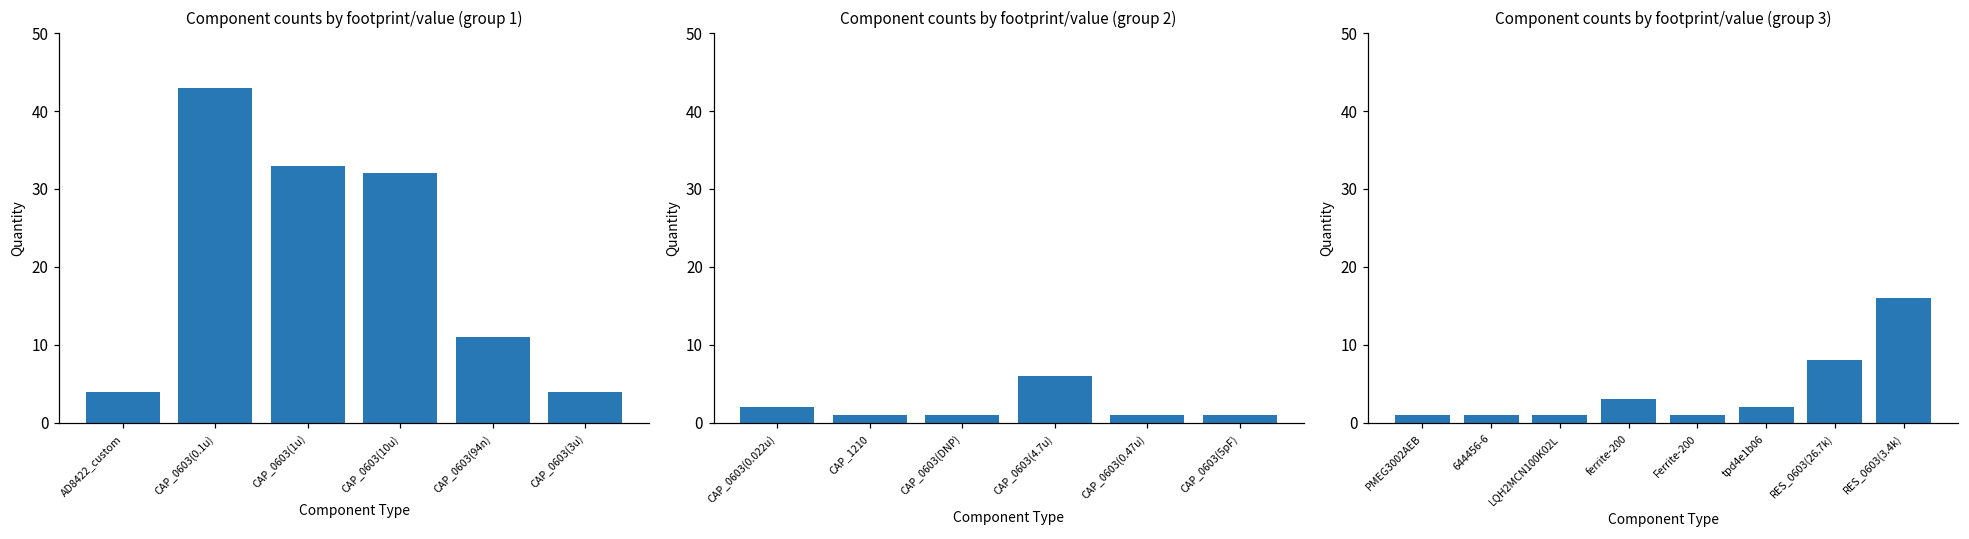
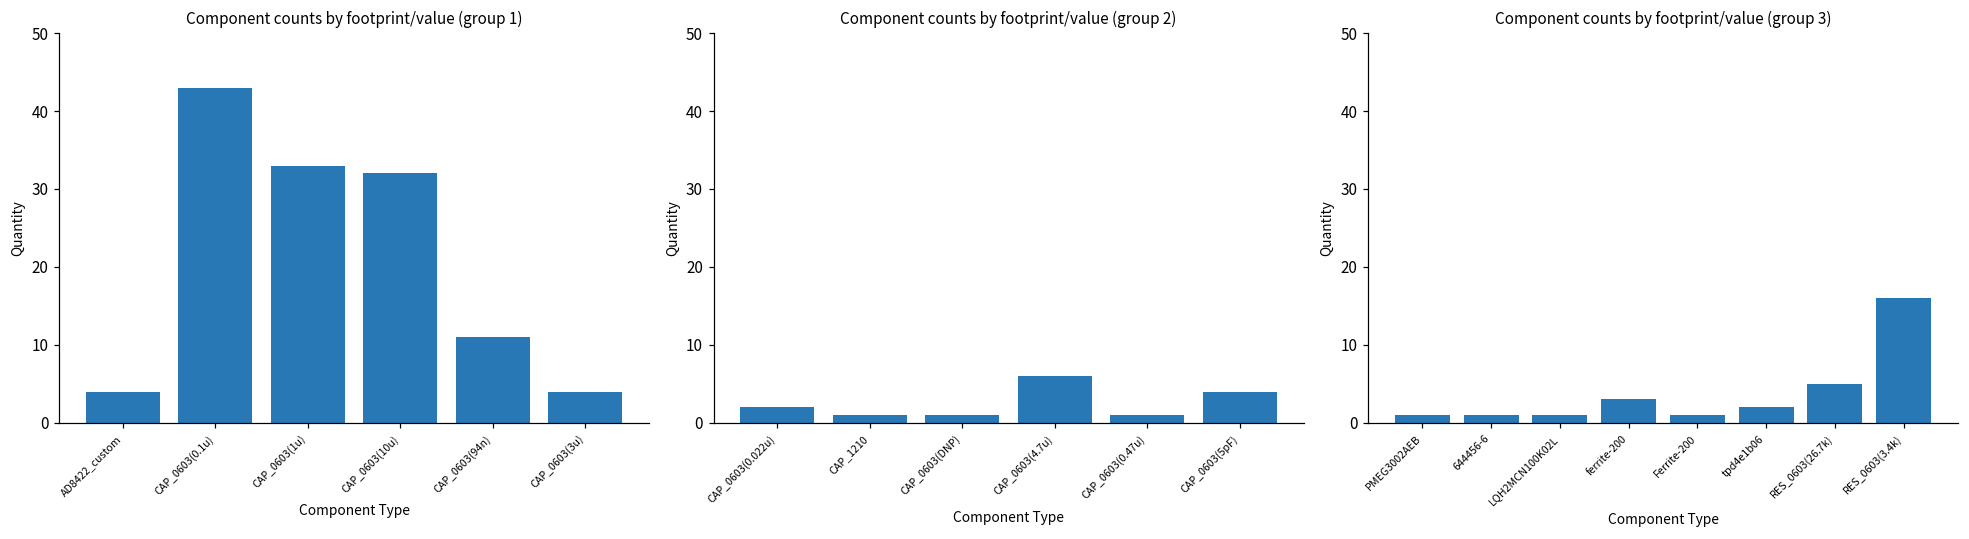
  {
    "Component counts by footprint/value (group 1)": {
      "AD8422_custom": 4,
      "CAP_0603(0.1u)": 43,
      "CAP_0603(1u)": 33,
      "CAP_0603(10u)": 32,
      "CAP_0603(94n)": 11,
      "CAP_0603(3u)": 4
    },
    "Component counts by footprint/value (group 2)": {
      "CAP_0603(0.022u)": 2,
      "CAP_1210": 1,
      "CAP_0603(DNP)": 1,
      "CAP_0603(4.7u)": 6,
      "CAP_0603(0.47u)": 1,
-     "CAP_0603(5pF)": 1
+     "CAP_0603(5pF)": 4
    },
    "Component counts by footprint/value (group 3)": {
      "PMEG3002AEB": 1,
      "644456-6": 1,
      "LQH2MCN100K02L": 1,
      "ferrite-200": 3,
      "Ferrite-200": 1,
      "tpd4e1b06": 2,
-     "RES_0603(26.7k)": 8,
+     "RES_0603(26.7k)": 5,
      "RES_0603(3.4k)": 16
    }
  }
